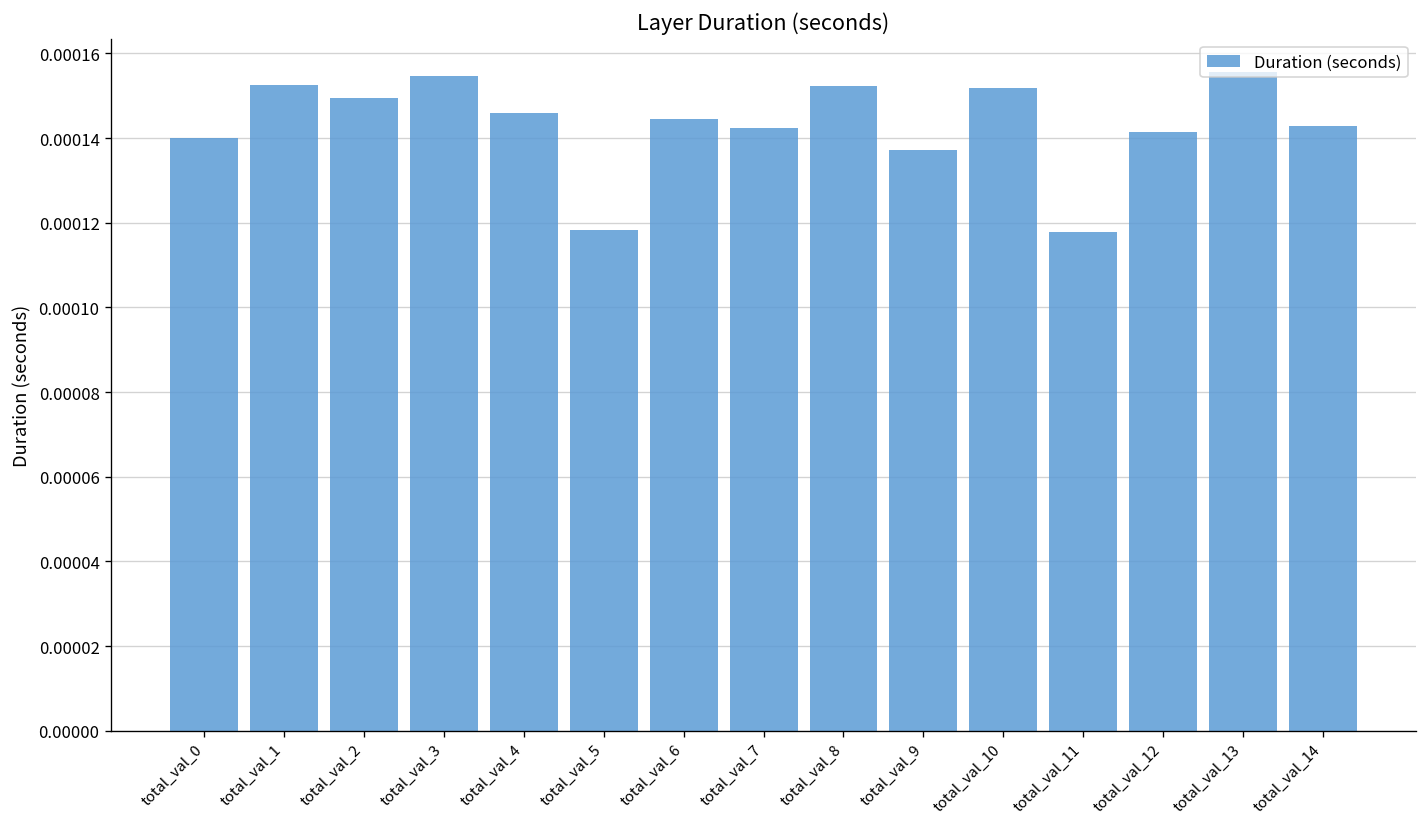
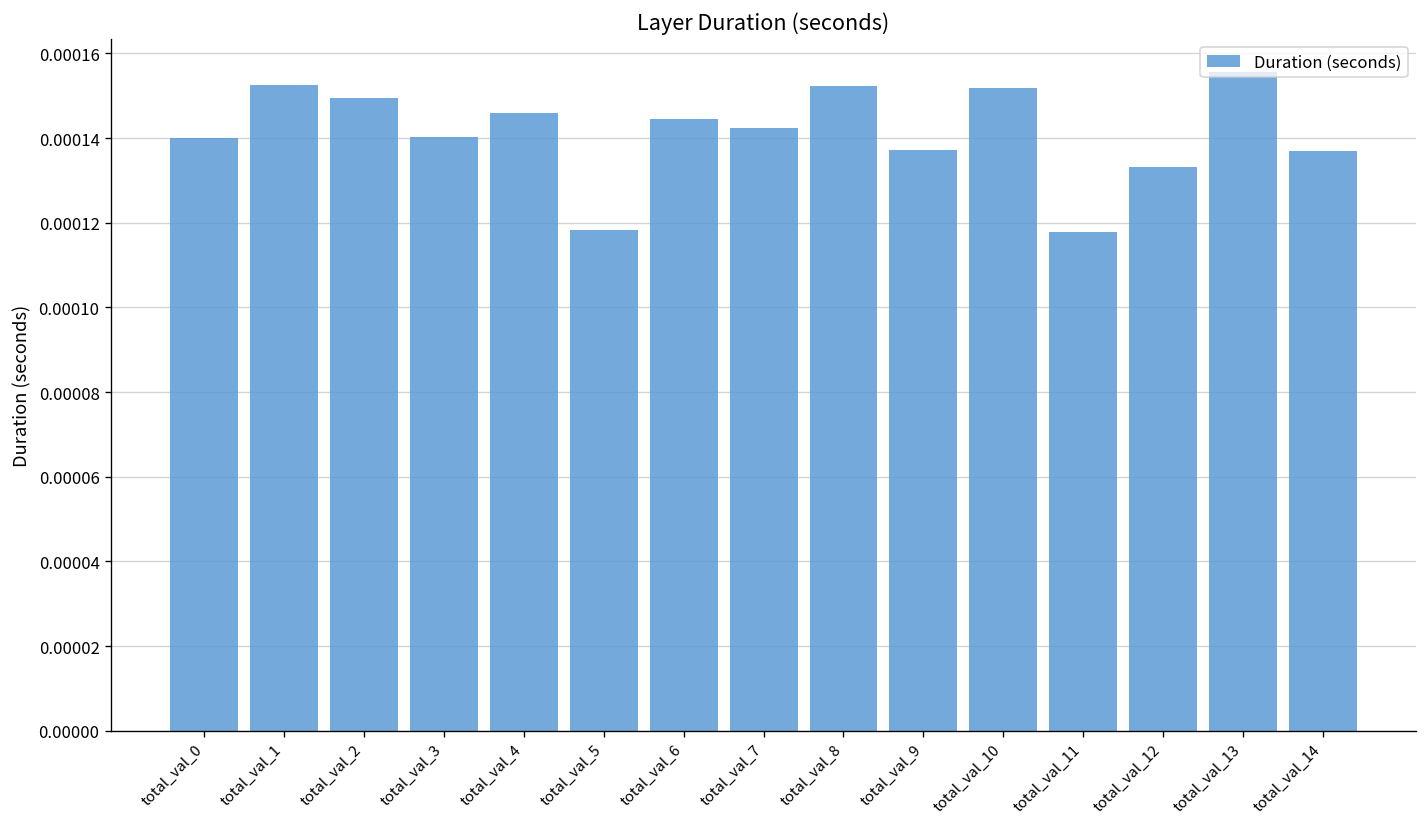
  {
    "total_val_0": 0.000140,
    "total_val_1": 0.000152,
    "total_val_2": 0.000149,
-   "total_val_3": 0.000155,
+   "total_val_3": 0.000140,
    "total_val_4": 0.000146,
    "total_val_5": 0.000118,
    "total_val_6": 0.000144,
    "total_val_7": 0.000142,
    "total_val_8": 0.000152,
    "total_val_9": 0.000137,
    "total_val_10": 0.000152,
    "total_val_11": 0.000118,
-   "total_val_12": 0.000142,
-   "total_val_14": 0.000143
+   "total_val_12": 0.000133,
+   "total_val_14": 0.000137
  }
